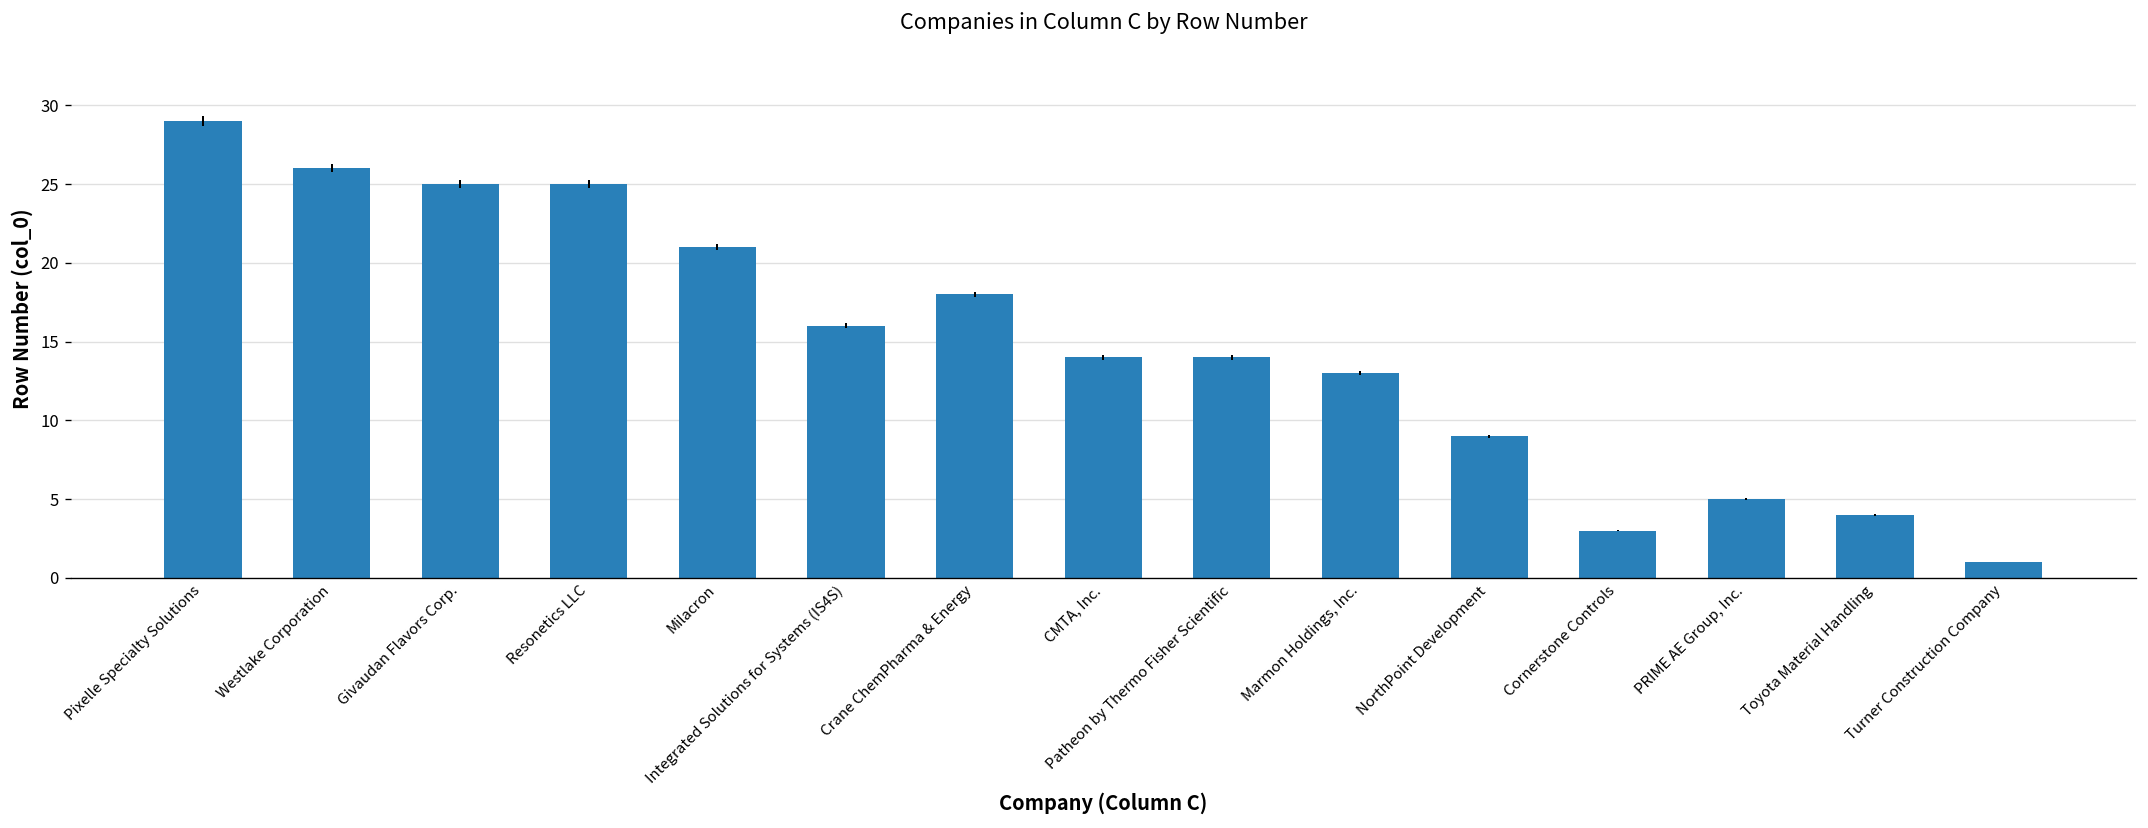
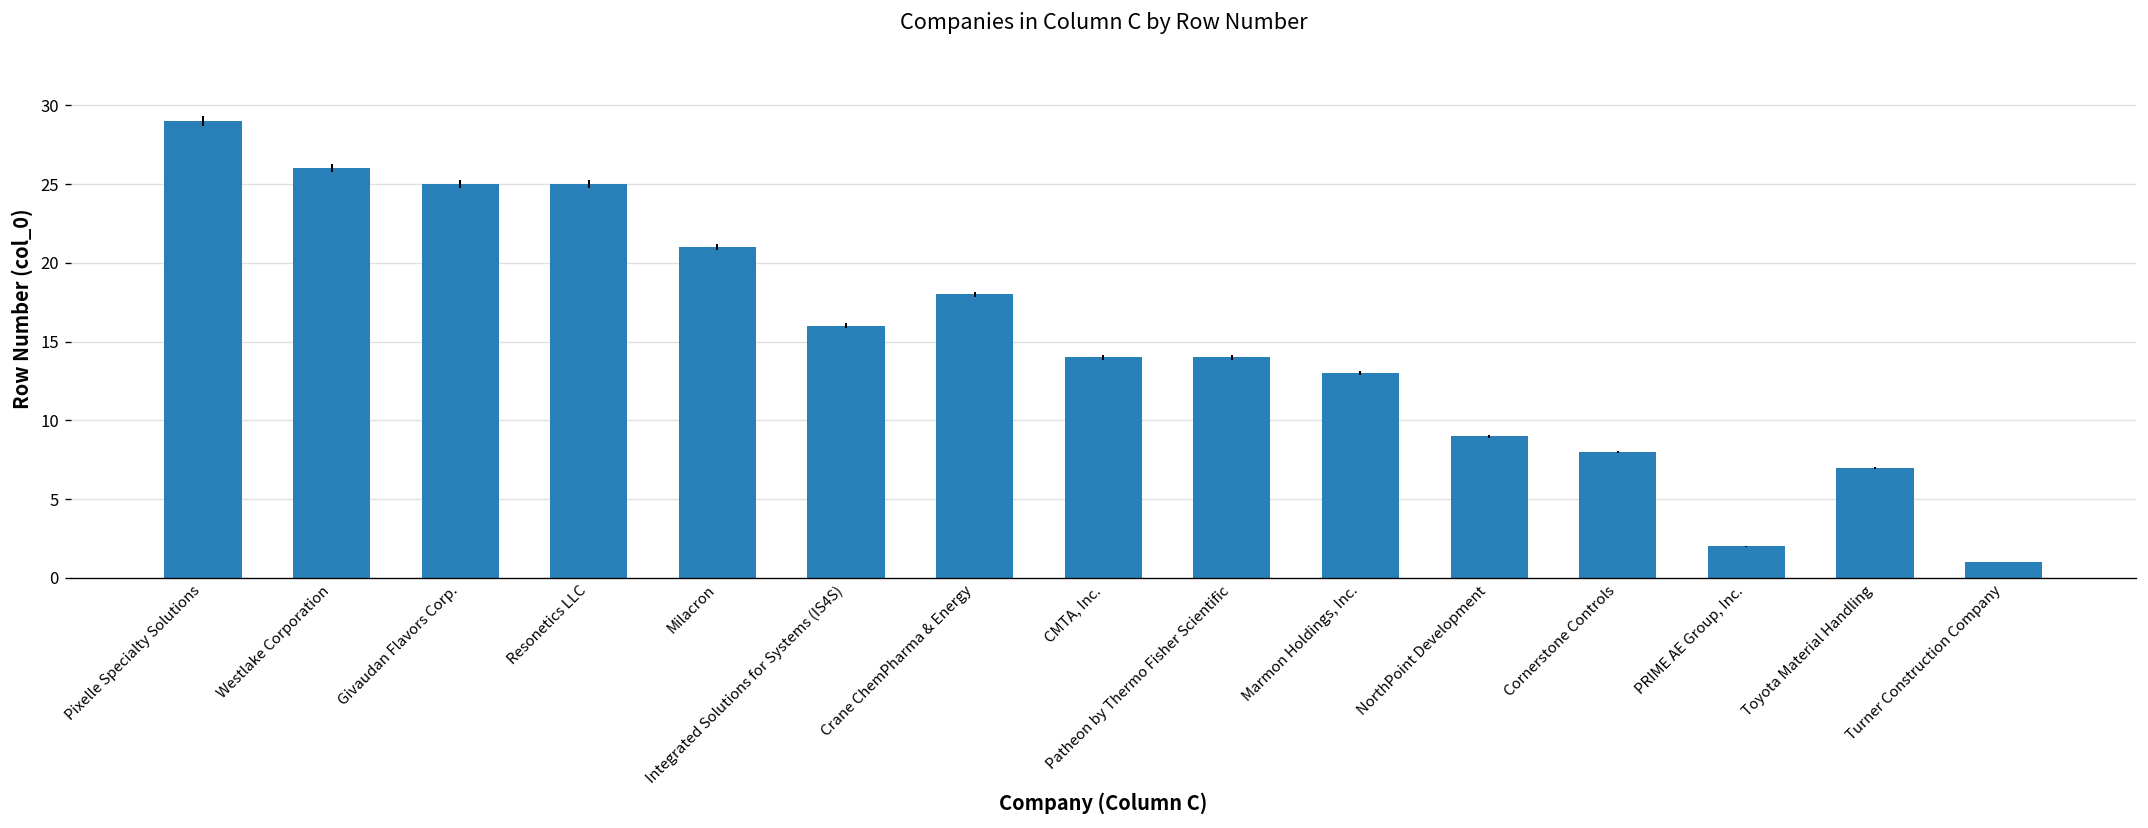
  {
    "Pixelle Specialty Solutions": 29,
    "Westlake Corporation": 26,
    "Givaudan Flavors Corp.": 25,
    "Resonetics LLC": 25,
    "Milacron": 21,
    "Integrated Solutions for Systems (IS4S)": 16,
    "Crane ChemPharma & Energy": 18,
    "CMTA, Inc.": 14,
    "Patheon by Thermo Fisher Scientific": 14,
    "Marmon Holdings, Inc.": 13,
    "NorthPoint Development": 9,
-   "Cornerstone Controls": 3,
-   "PRIME AE Group, Inc.": 5,
-   "Toyota Material Handling": 4,
+   "Cornerstone Controls": 8,
+   "PRIME AE Group, Inc.": 2,
+   "Toyota Material Handling": 7,
    "Turner Construction Company": 1
  }
